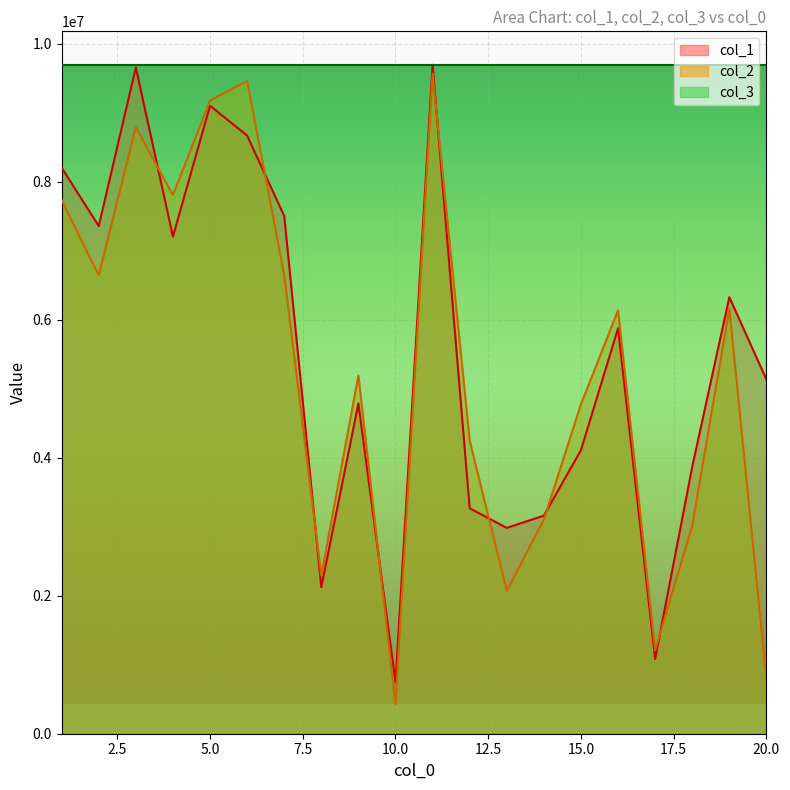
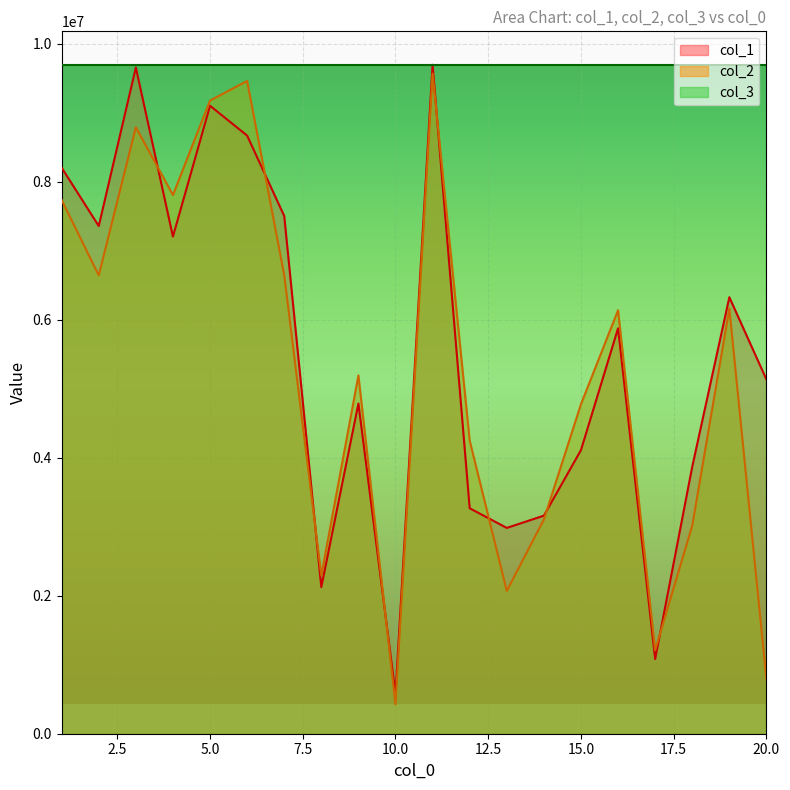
  {
    "col_1": {
      "5.0": 9100000,
-     "10.0": 700000,
+     "10.0": 600000,
      "15.0": 4100000,
      "20.0": 5100000
    },
    "col_2": {
      "5.0": 9200000,
      "10.0": 400000,
      "15.0": 4800000,
      "20.0": 800000
    },
    "col_3": {
      "5.0": 9700000,
      "10.0": 9700000,
      "15.0": 9700000,
      "20.0": 9700000
    }
  }
